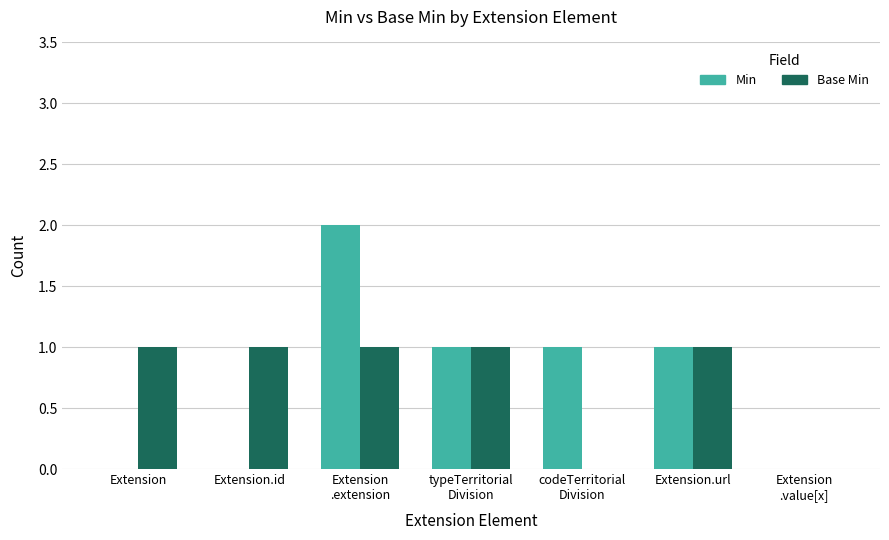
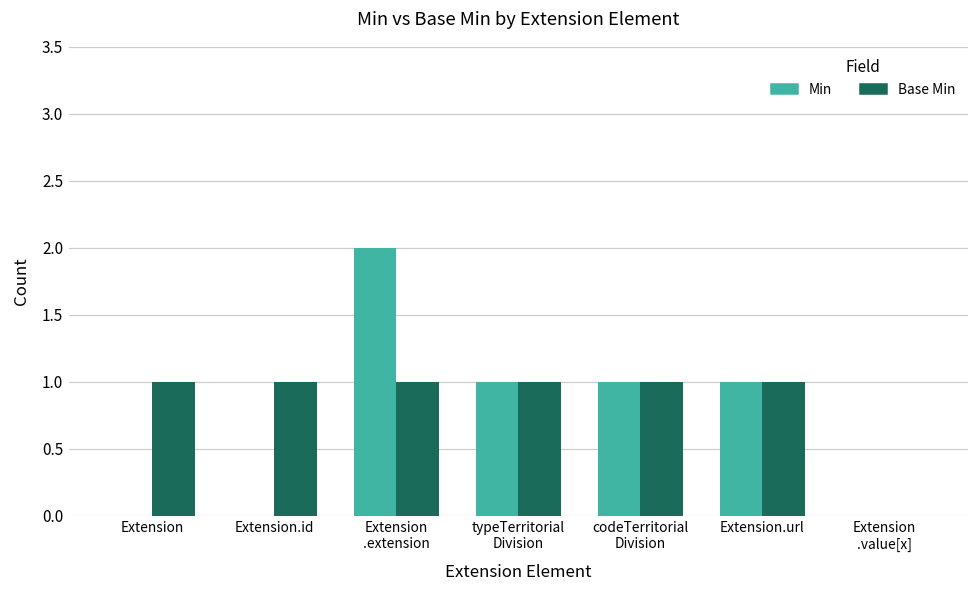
  {
    "Min": {
      "Extension": 0,
      "Extension.id": 0,
      "Extension .extension": 2,
      "typeTerritorial Division": 1,
      "codeTerritorial Division": 1,
      "Extension.url": 1,
      "Extension .value[x]": 0
    },
    "Base Min": {
      "Extension": 1,
      "Extension.id": 1,
      "Extension .extension": 1,
      "typeTerritorial Division": 1,
-     "codeTerritorial Division": 0,
+     "codeTerritorial Division": 1,
      "Extension.url": 1,
      "Extension .value[x]": 0
    }
  }
